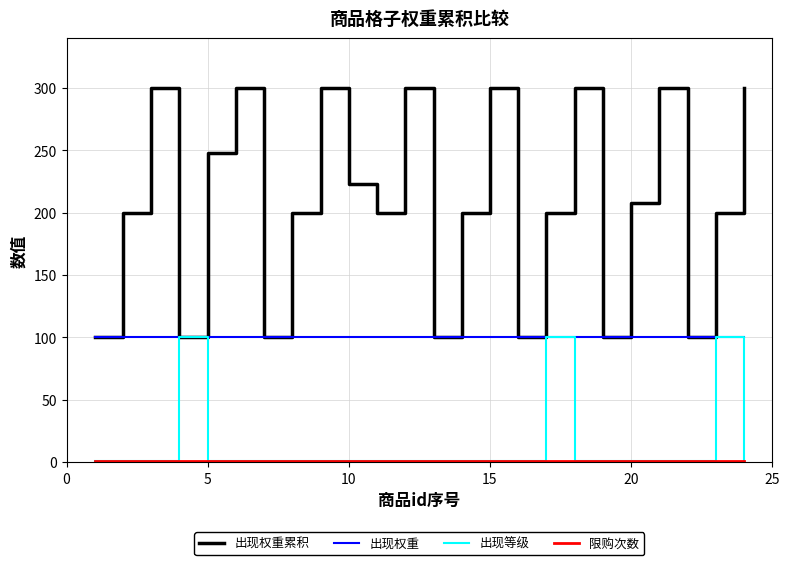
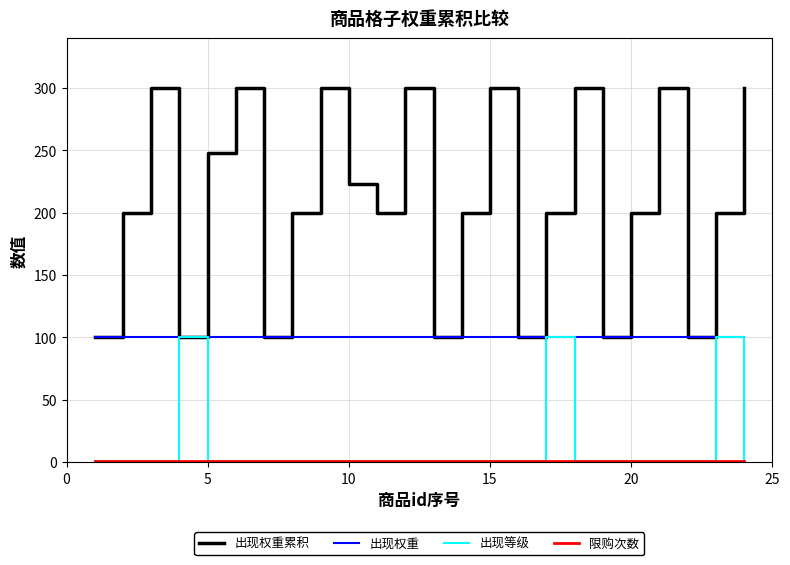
  {
    "出现权重累积": {
      "5": 248,
      "10": 223,
      "15": 300,
-     "20": 208
+     "20": 200
    },
    "出现权重": {
      "5": 100,
      "10": 100,
      "15": 100,
      "20": 100
    }
  }
